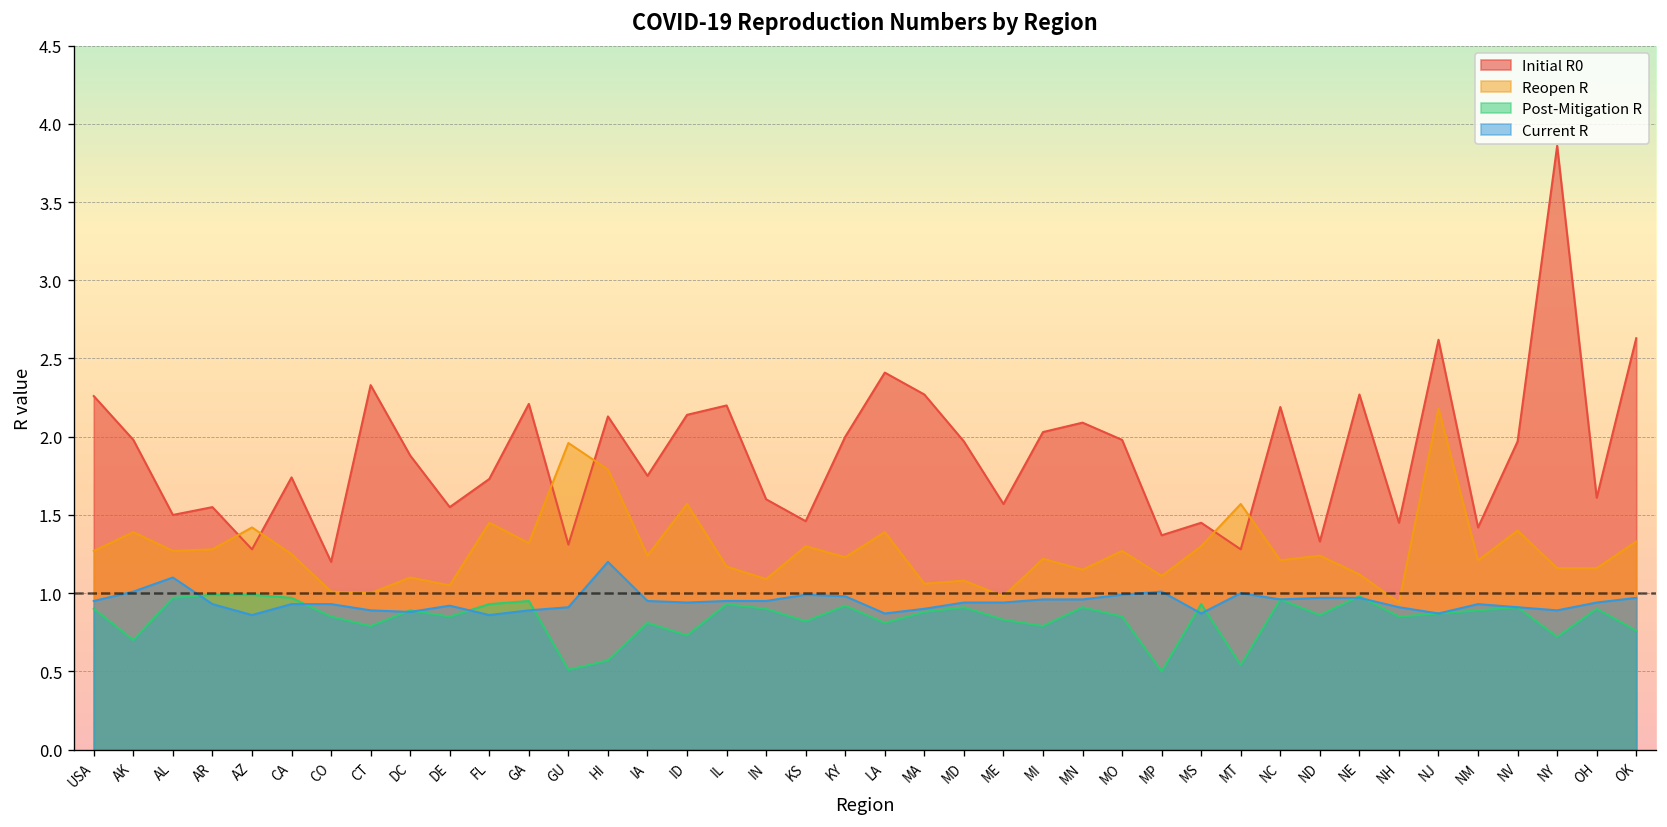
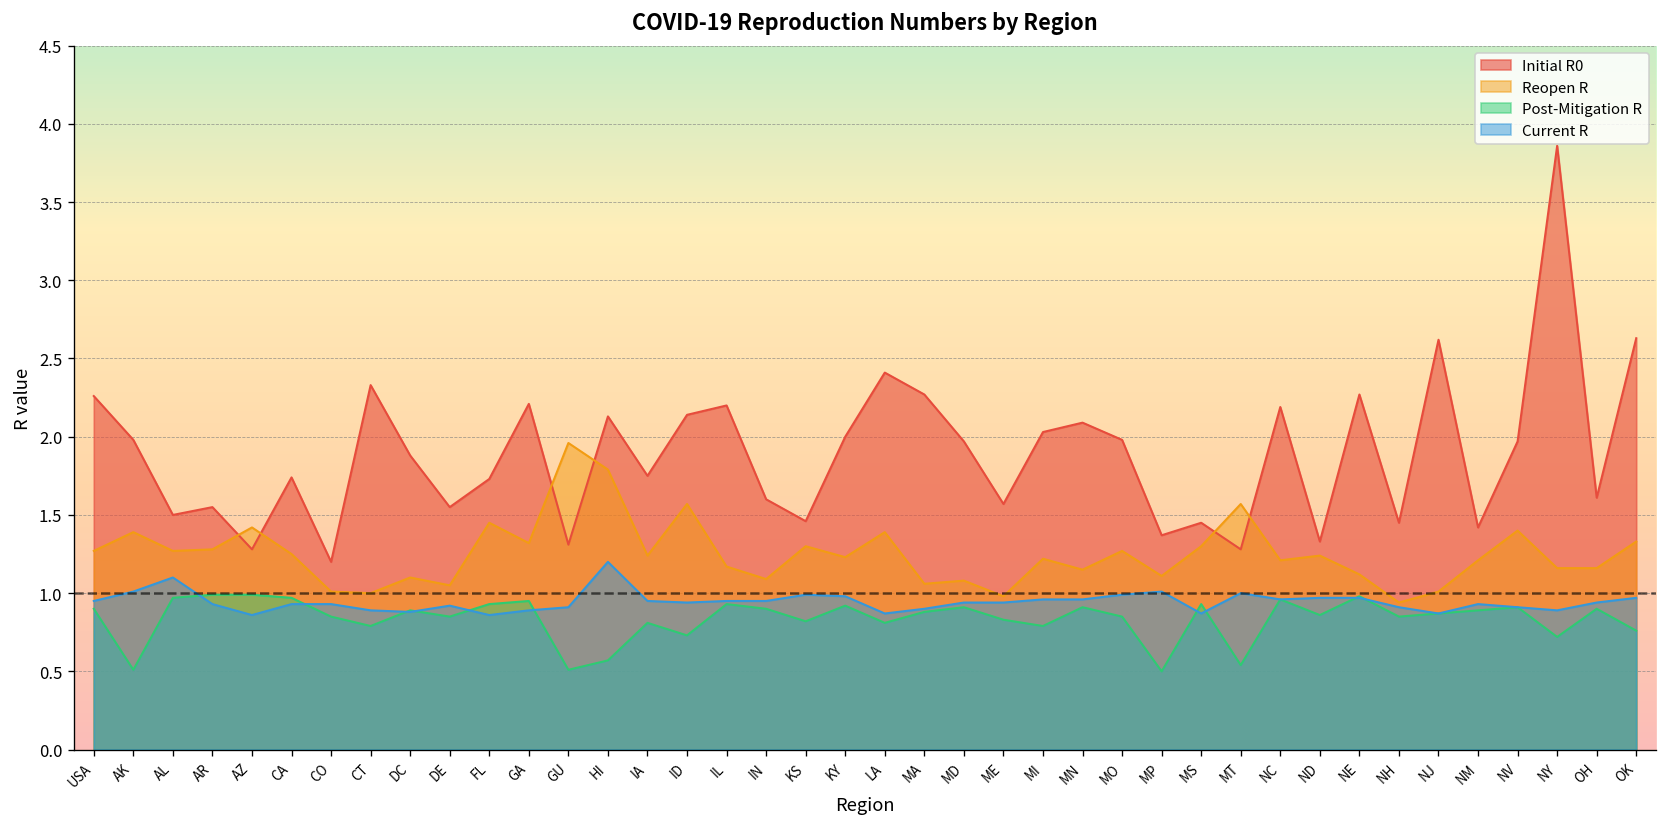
  {
    "Initial R0": {
      "USA": 2.26,
      "AK": 1.98,
      "AL": 1.50,
      "AR": 1.55,
      "AZ": 1.28,
      "CA": 1.74,
      "CO": 1.20,
      "CT": 2.33,
      "DC": 1.88,
      "DE": 1.55,
      "FL": 1.73,
      "GA": 2.21,
      "GU": 1.31,
      "HI": 2.13,
      "IA": 1.75,
      "ID": 2.14,
      "IL": 2.20,
      "IN": 1.60,
      "KS": 1.46,
      "KY": 2.00,
      "LA": 2.41,
      "MA": 2.27,
      "MD": 1.97,
      "ME": 1.57,
      "MI": 2.03,
      "MN": 2.09,
      "MO": 1.98,
      "MP": 1.37,
      "MS": 1.45,
      "MT": 1.28,
      "NC": 2.19,
      "ND": 1.33,
      "NE": 2.27,
      "NH": 1.45,
      "NJ": 2.62,
      "NM": 1.42,
      "NV": 1.97,
      "OH": 1.61,
      "OK": 2.63
    },
    "Reopen R": {
      "USA": 1.27,
      "AK": 1.39,
      "AL": 1.27,
      "AR": 1.28,
      "AZ": 1.42,
      "CA": 1.25,
      "CO": 1.01,
      "CT": 1.00,
      "DC": 1.10,
      "DE": 1.05,
      "FL": 1.45,
      "GA": 1.32,
      "GU": 1.96,
      "HI": 1.79,
      "IA": 1.24,
      "ID": 1.57,
      "IL": 1.17,
      "IN": 1.09,
      "KS": 1.30,
      "KY": 1.23,
      "LA": 1.39,
      "MA": 1.06,
      "MD": 1.08,
      "ME": 0.98,
      "MI": 1.22,
      "MN": 1.15,
      "MO": 1.27,
      "MP": 1.11,
      "MS": 1.30,
      "MT": 1.57,
      "NC": 1.21,
      "ND": 1.24,
      "NE": 1.12,
      "NH": 0.94,
-     "NJ": 2.18,
+     "NJ": 1.01,
      "NM": 1.21,
      "NV": 1.40,
      "NY": 1.16,
      "OH": 1.16,
      "OK": 1.33
    },
    "Post-Mitigation R": {
      "USA": 0.90,
-     "AK": 0.70,
+     "AK": 0.51,
      "AL": 0.97,
      "AR": 0.99,
      "AZ": 0.99,
      "CA": 0.97,
      "CO": 0.85,
      "CT": 0.79,
      "DE": 0.85,
      "FL": 0.93,
      "GA": 0.95,
      "GU": 0.51,
      "HI": 0.57,
      "IA": 0.81,
      "ID": 0.73,
      "IL": 0.93,
      "IN": 0.90,
      "KS": 0.82,
      "KY": 0.92,
      "LA": 0.81,
      "MA": 0.88,
      "MD": 0.91,
      "ME": 0.83,
      "MI": 0.79,
      "MN": 0.91,
      "MO": 0.85,
      "MP": 0.50,
      "MS": 0.93,
      "MT": 0.54,
      "ND": 0.86,
      "NH": 0.85,
      "NM": 0.89,
      "NY": 0.72,
      "OH": 0.90,
      "OK": 0.76
    },
    "Current R": {
      "USA": 0.95,
      "AK": 1.01,
      "AL": 1.10,
      "AR": 0.93,
      "AZ": 0.86,
      "CA": 0.93,
      "CO": 0.93,
      "CT": 0.89,
      "DE": 0.92,
      "FL": 0.86,
      "GA": 0.89,
      "GU": 0.91,
      "HI": 1.20,
      "IA": 0.95,
      "ID": 0.94,
      "IL": 0.95,
      "IN": 0.95,
      "KS": 0.99,
      "KY": 0.98,
      "LA": 0.87,
      "MA": 0.90,
      "MD": 0.94,
      "ME": 0.94,
      "MI": 0.96,
      "MN": 0.96,
      "MO": 0.99,
      "MP": 1.01,
      "MS": 0.87,
      "MT": 1.00,
      "ND": 0.97,
      "NH": 0.91,
      "NM": 0.93,
      "NY": 0.89,
      "OH": 0.94,
      "OK": 0.97
    }
  }
